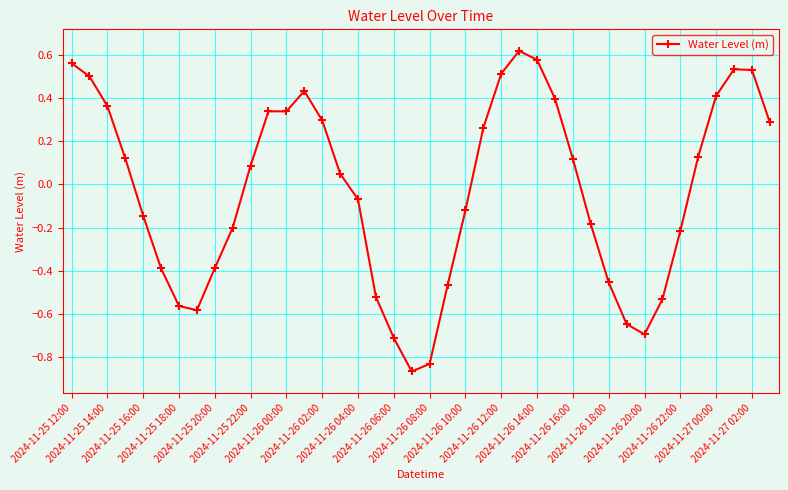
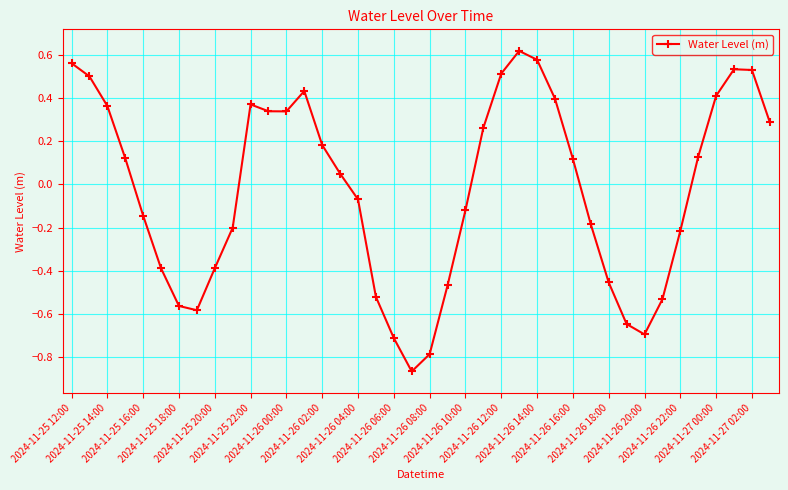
  {
    "2024-11-25 12:00": 0.56,
    "2024-11-25 14:00": 0.36,
    "2024-11-25 16:00": -0.14,
    "2024-11-25 18:00": -0.56,
    "2024-11-25 20:00": -0.39,
-   "2024-11-25 22:00": 0.09,
+   "2024-11-25 22:00": 0.37,
    "2024-11-26 00:00": 0.34,
-   "2024-11-26 02:00": 0.30,
+   "2024-11-26 02:00": 0.18,
    "2024-11-26 04:00": -0.07,
    "2024-11-26 06:00": -0.71,
-   "2024-11-26 08:00": -0.83,
+   "2024-11-26 08:00": -0.79,
    "2024-11-26 10:00": -0.12,
    "2024-11-26 12:00": 0.51,
    "2024-11-26 14:00": 0.58,
    "2024-11-26 16:00": 0.12,
    "2024-11-26 18:00": -0.45,
    "2024-11-26 20:00": -0.69,
    "2024-11-26 22:00": -0.22,
    "2024-11-27 00:00": 0.41,
    "2024-11-27 02:00": 0.53
  }
